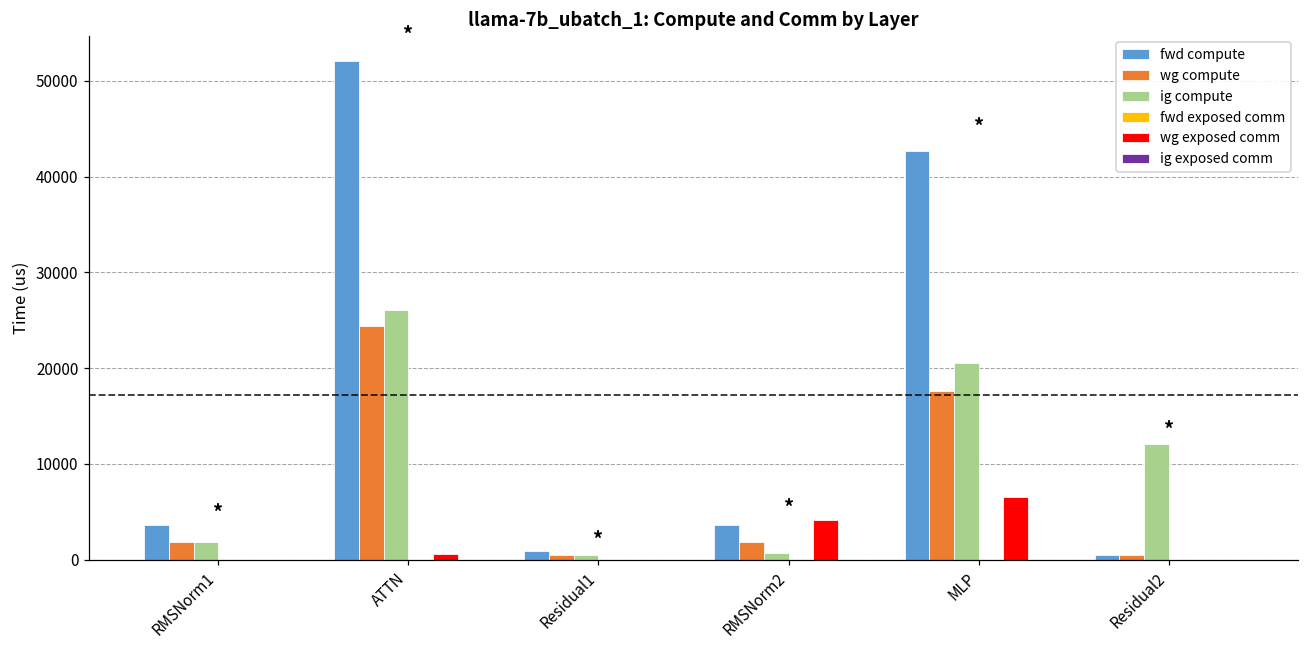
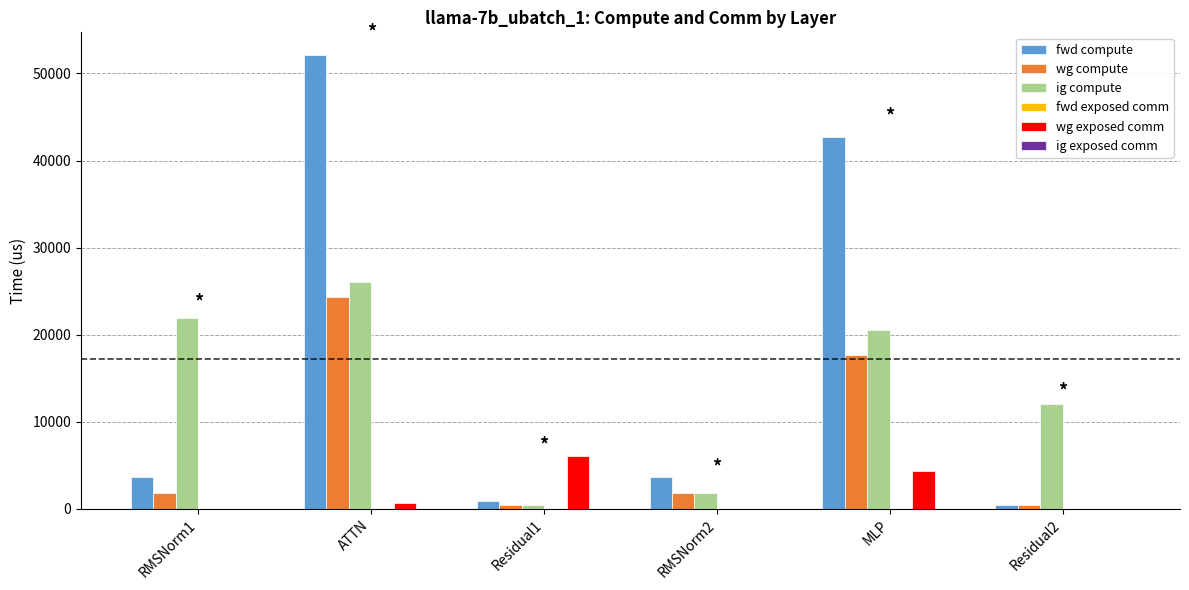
  {
    "fwd compute": {
      "RMSNorm1": 4000,
      "ATTN": 52000,
      "Residual1": 1000,
      "RMSNorm2": 4000,
      "MLP": 43000,
      "Residual2": 0
    },
    "wg compute": {
      "RMSNorm1": 2000,
      "ATTN": 24000,
      "Residual1": 0,
      "RMSNorm2": 2000,
      "MLP": 18000,
      "Residual2": 0
    },
    "ig compute": {
-     "RMSNorm1": 2000,
+     "RMSNorm1": 22000,
      "ATTN": 26000,
      "Residual1": 0,
-     "RMSNorm2": 1000,
+     "RMSNorm2": 2000,
      "MLP": 21000,
      "Residual2": 12000
    },
    "fwd exposed comm": {
      "RMSNorm1": 0,
      "ATTN": 0,
      "Residual1": 0,
      "RMSNorm2": 0,
      "MLP": 0,
      "Residual2": 0
    },
    "wg exposed comm": {
      "RMSNorm1": 0,
      "ATTN": 1000,
-     "Residual1": 0,
-     "RMSNorm2": 4000,
-     "MLP": 7000,
+     "Residual1": 6000,
+     "RMSNorm2": 0,
+     "MLP": 4000,
      "Residual2": 0
    },
    "ig exposed comm": {
      "RMSNorm1": 0,
      "ATTN": 0,
      "Residual1": 0,
      "RMSNorm2": 0,
      "MLP": 0,
      "Residual2": 0
    }
  }
